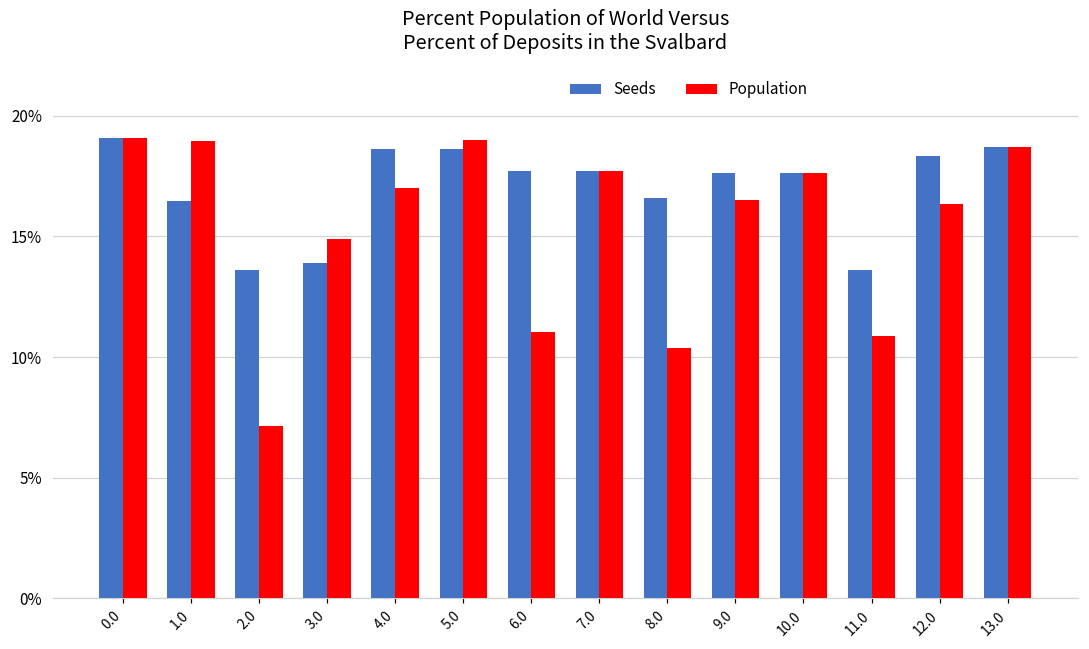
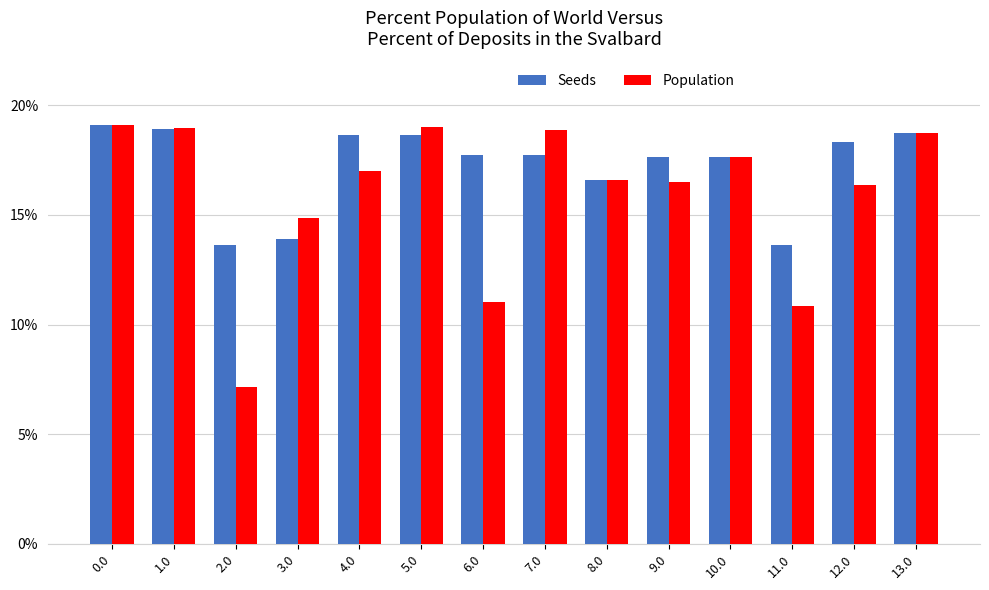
  {
    "Seeds": {
      "0.0": "19.1%",
-     "1.0": "16.5%",
+     "1.0": "18.9%",
      "2.0": "13.6%",
      "3.0": "13.9%",
      "4.0": "18.6%",
      "5.0": "18.6%",
      "6.0": "17.7%",
      "7.0": "17.7%",
      "8.0": "16.6%",
      "9.0": "17.6%",
      "10.0": "17.6%",
      "11.0": "13.6%",
      "12.0": "18.3%",
      "13.0": "18.7%"
    },
    "Population": {
      "0.0": "19.1%",
      "1.0": "19.0%",
      "2.0": "7.2%",
      "3.0": "14.9%",
      "4.0": "17.0%",
      "5.0": "19.0%",
      "6.0": "11.0%",
-     "7.0": "17.7%",
-     "8.0": "10.4%",
+     "7.0": "18.9%",
+     "8.0": "16.6%",
      "9.0": "16.5%",
      "10.0": "17.6%",
      "11.0": "10.9%",
      "12.0": "16.4%",
      "13.0": "18.7%"
    }
  }
